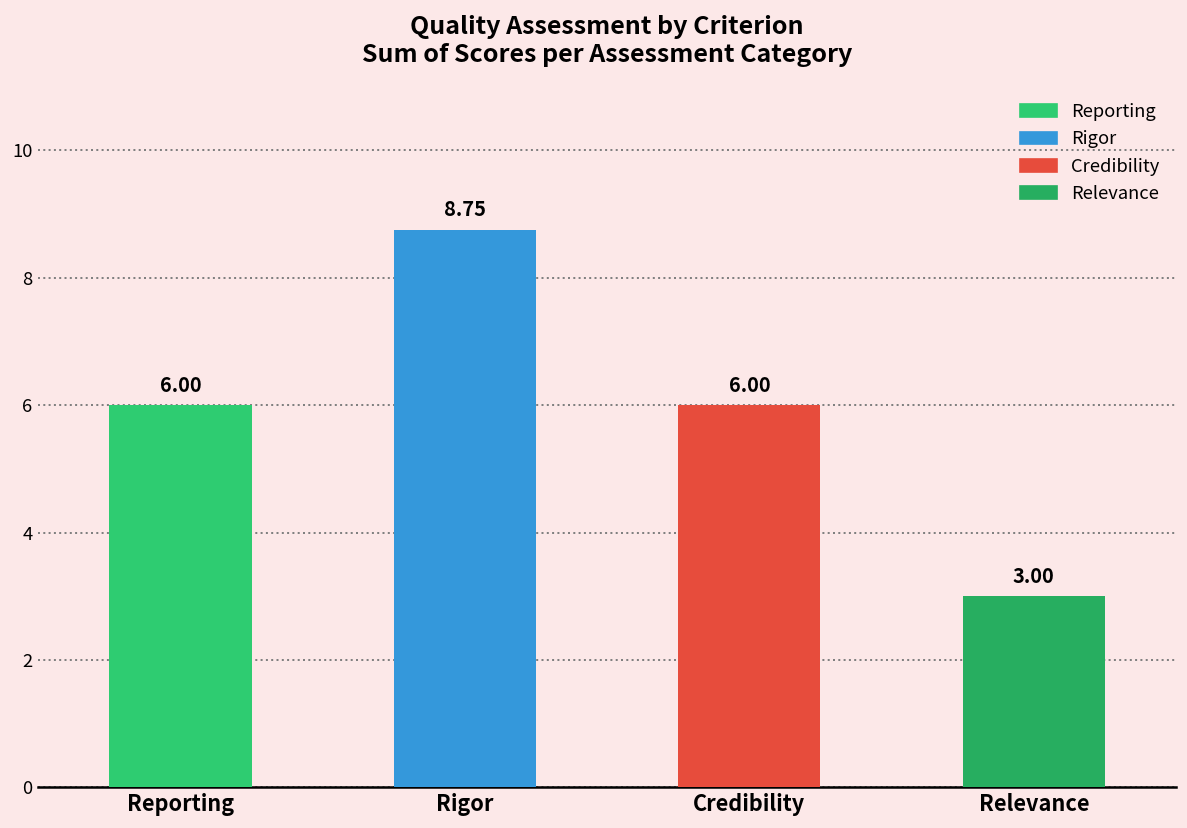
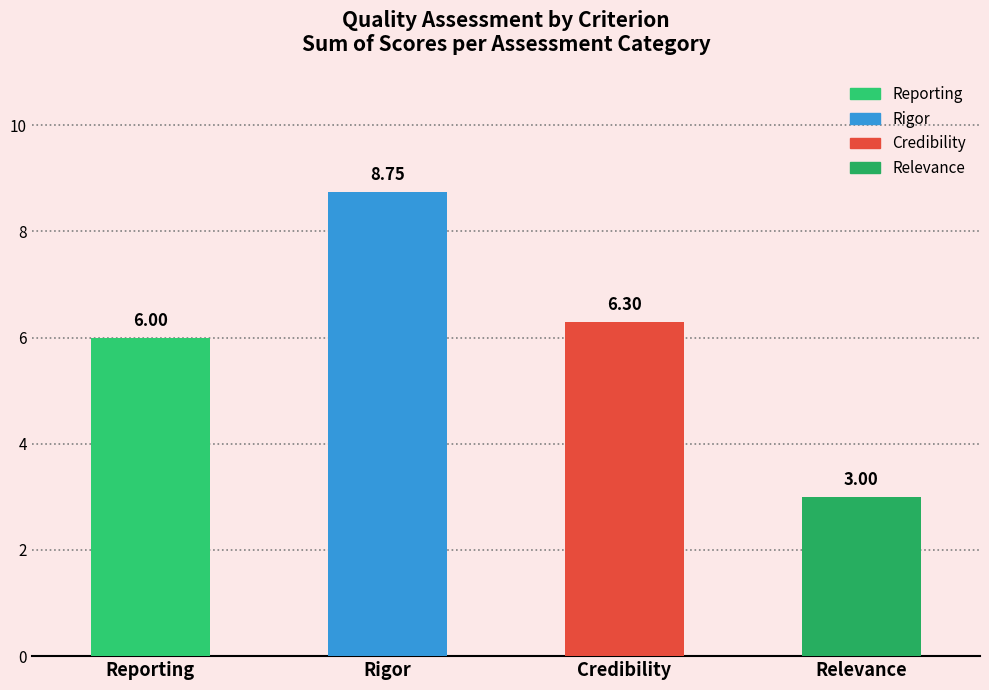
  {
    "Reporting": 6.00,
    "Rigor": 8.75,
-   "Credibility": 6.00,
+   "Credibility": 6.30,
    "Relevance": 3.00
  }
